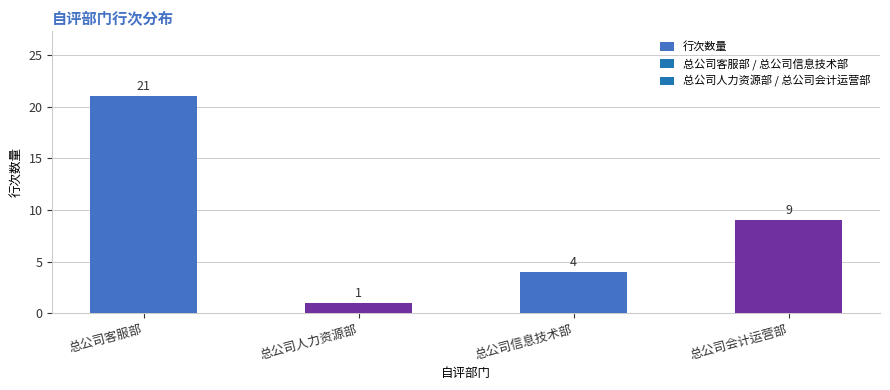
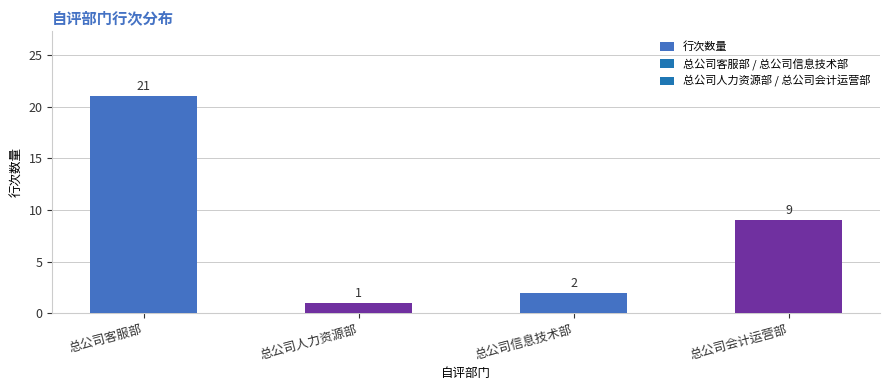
  {
    "总公司客服部": 21,
    "总公司人力资源部": 1,
-   "总公司信息技术部": 4,
+   "总公司信息技术部": 2,
    "总公司会计运营部": 9
  }
